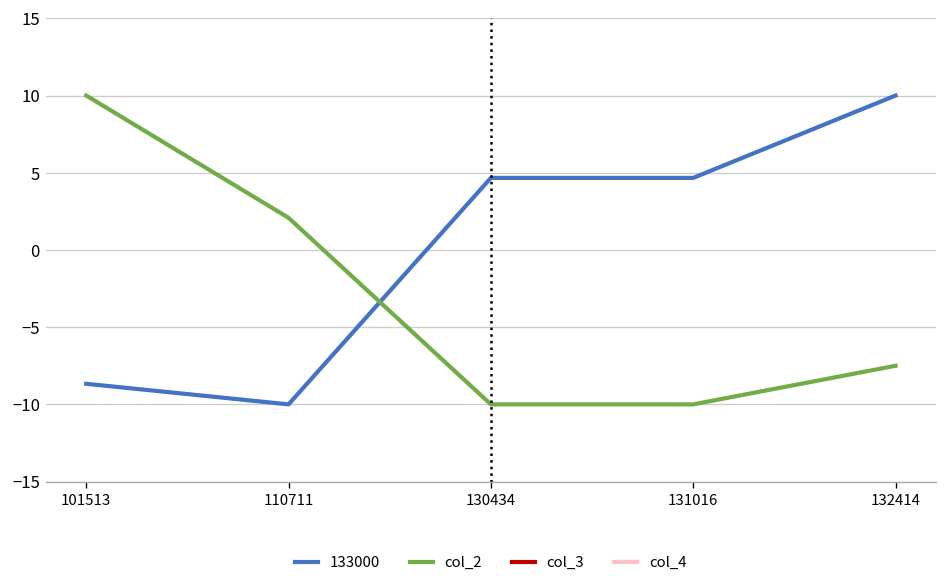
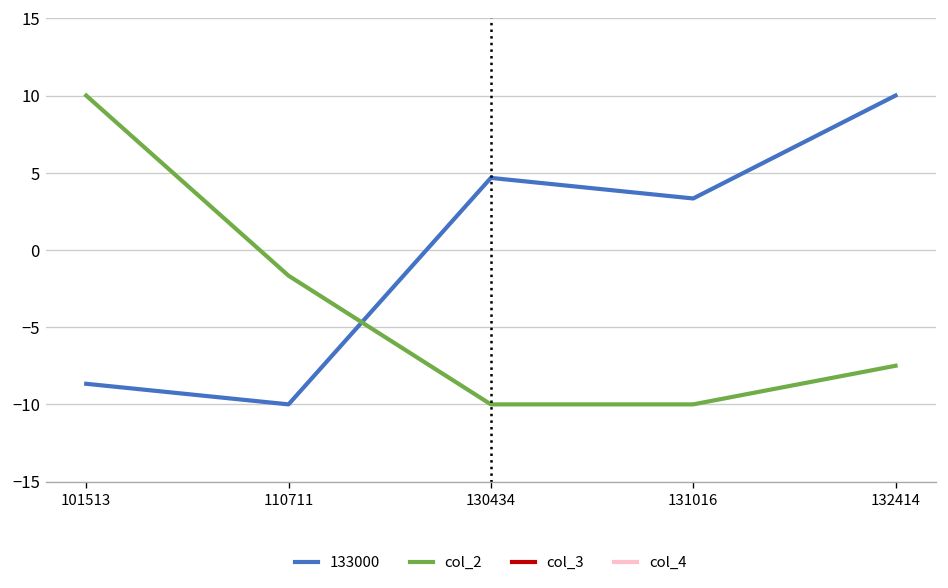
  {
    "133000": {
      "101513": -8.7,
      "110711": -10.0,
      "130434": 4.7,
-     "131016": 4.7,
+     "131016": 3.3,
      "132414": 10.0
    },
    "col_2": {
      "101513": 10.0,
-     "110711": 2.1,
+     "110711": -1.7,
      "130434": -10.0,
      "131016": -10.0,
      "132414": -7.5
    }
  }
